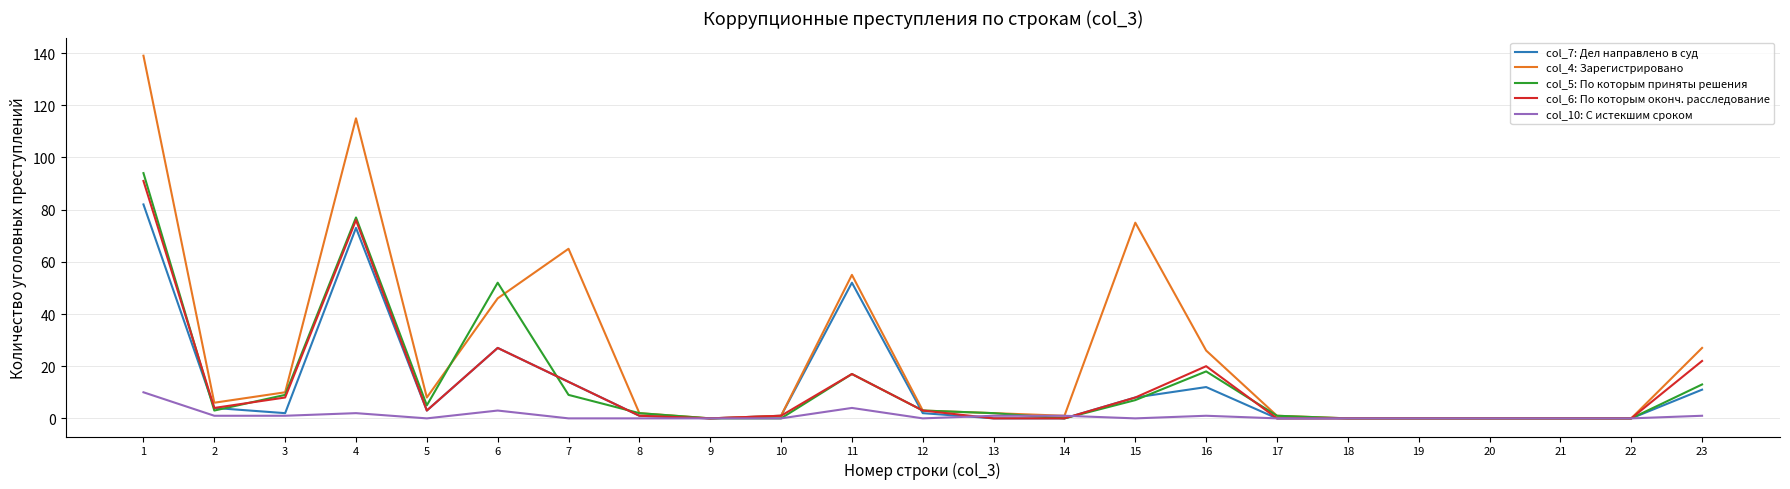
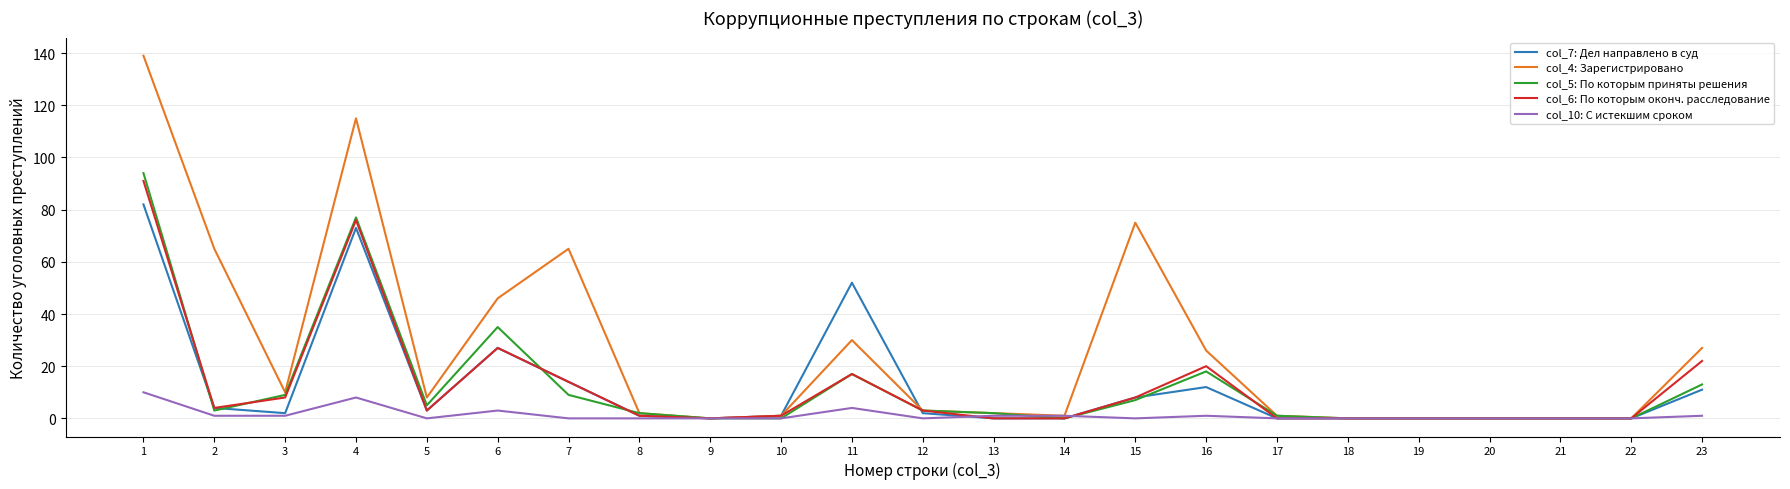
  {
    "col_7: Дел направлено в суд": {
      "1": 82,
      "3": 2,
      "4": 73,
      "11": 52,
      "12": 2,
      "16": 12,
      "23": 11
    },
    "col_4: Зарегистрировано": {
      "1": 139,
-     "2": 6,
+     "2": 65,
      "3": 10,
      "4": 115,
      "5": 8,
      "6": 46,
      "7": 65,
-     "11": 55,
+     "11": 30,
      "15": 75,
      "16": 26,
      "23": 27
    },
    "col_5: По которым приняты решения": {
      "1": 94,
      "2": 3,
      "3": 9,
      "4": 77,
      "5": 5,
-     "6": 52,
+     "6": 35,
      "7": 9,
      "15": 7,
      "16": 18,
      "23": 13
    },
    "col_6: По которым оконч. расследование": {
      "1": 91,
      "3": 8,
      "4": 76,
      "16": 20,
      "23": 22
    },
    "col_10: С истекшим сроком": {
      "1": 10,
      "2": 1,
      "3": 1,
-     "4": 2,
+     "4": 8,
      "5": 0,
      "6": 3,
      "7": 0,
      "8": 0,
      "11": 4,
      "12": 0,
      "13": 1,
      "15": 0,
      "16": 1,
      "23": 1
    }
  }
